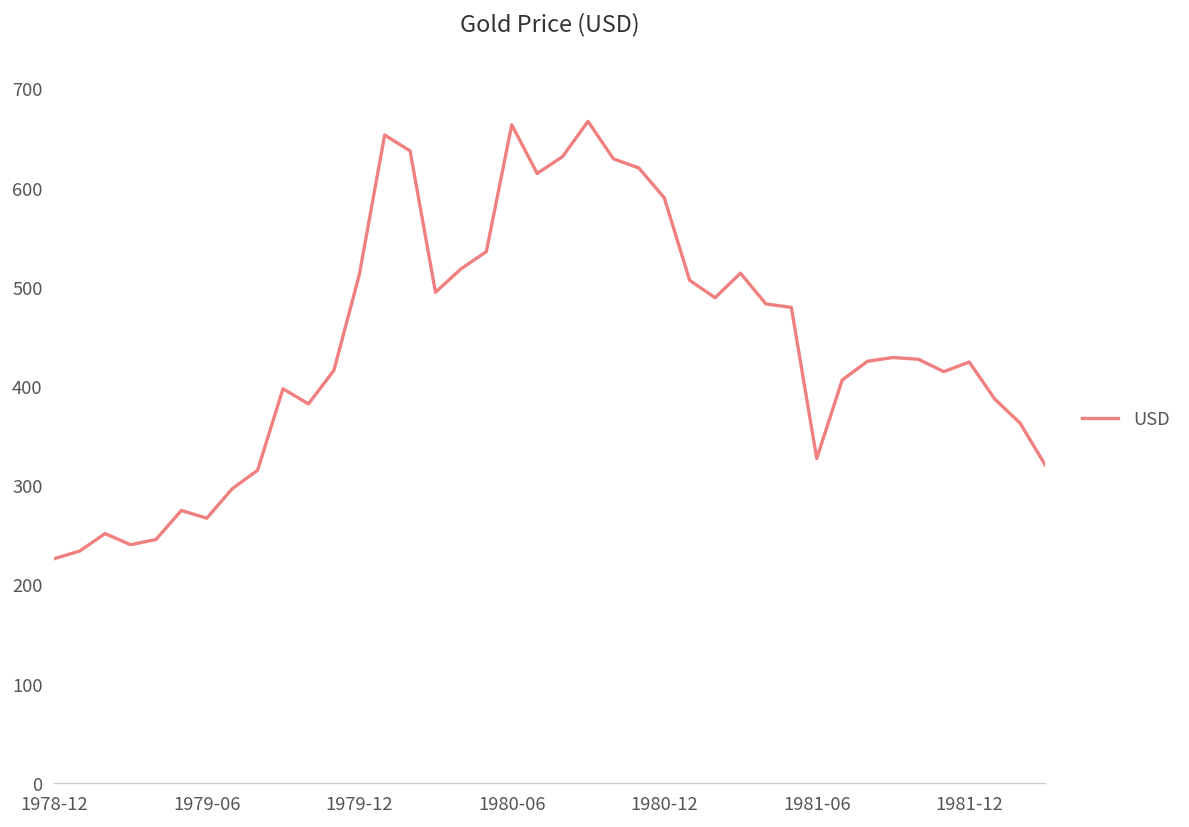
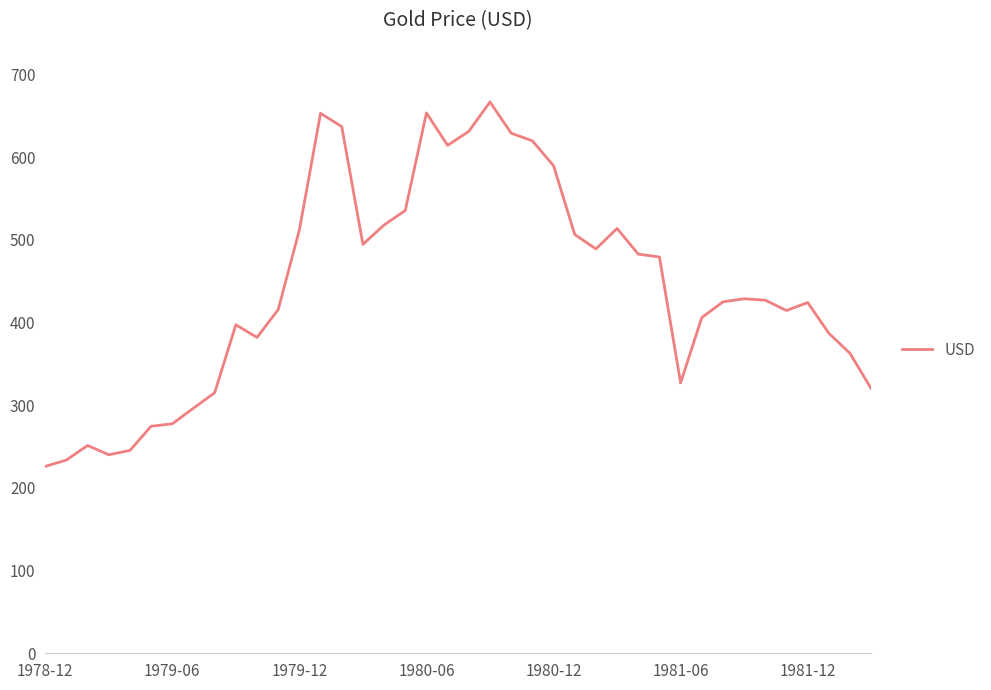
  {
    "1978-12": 230,
-   "1979-06": 270,
+   "1979-06": 280,
    "1979-12": 510,
-   "1980-06": 660,
+   "1980-06": 650,
    "1980-12": 590,
    "1981-06": 330,
    "1981-12": 420
  }
